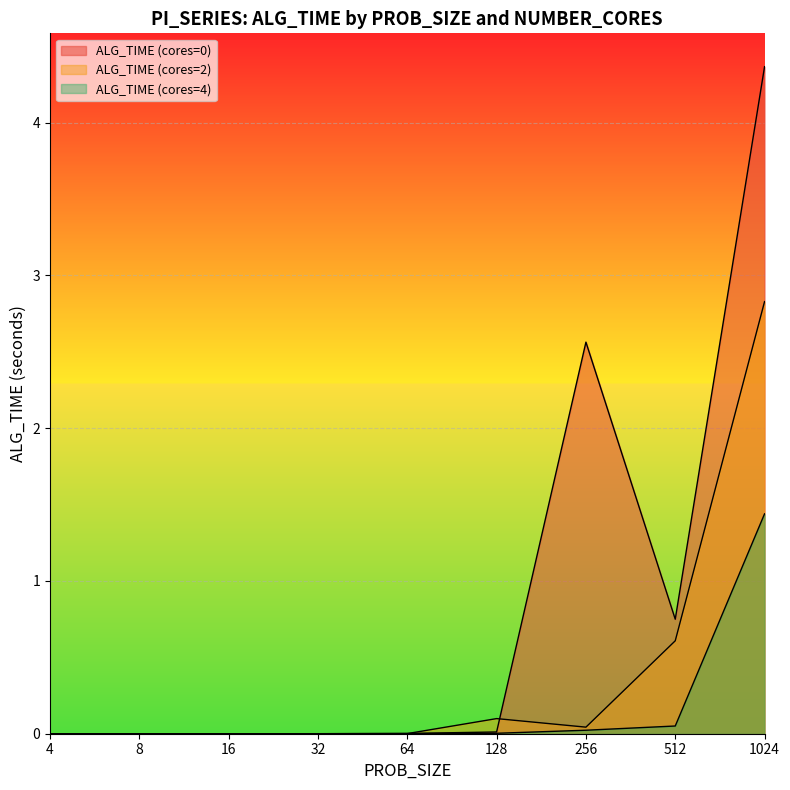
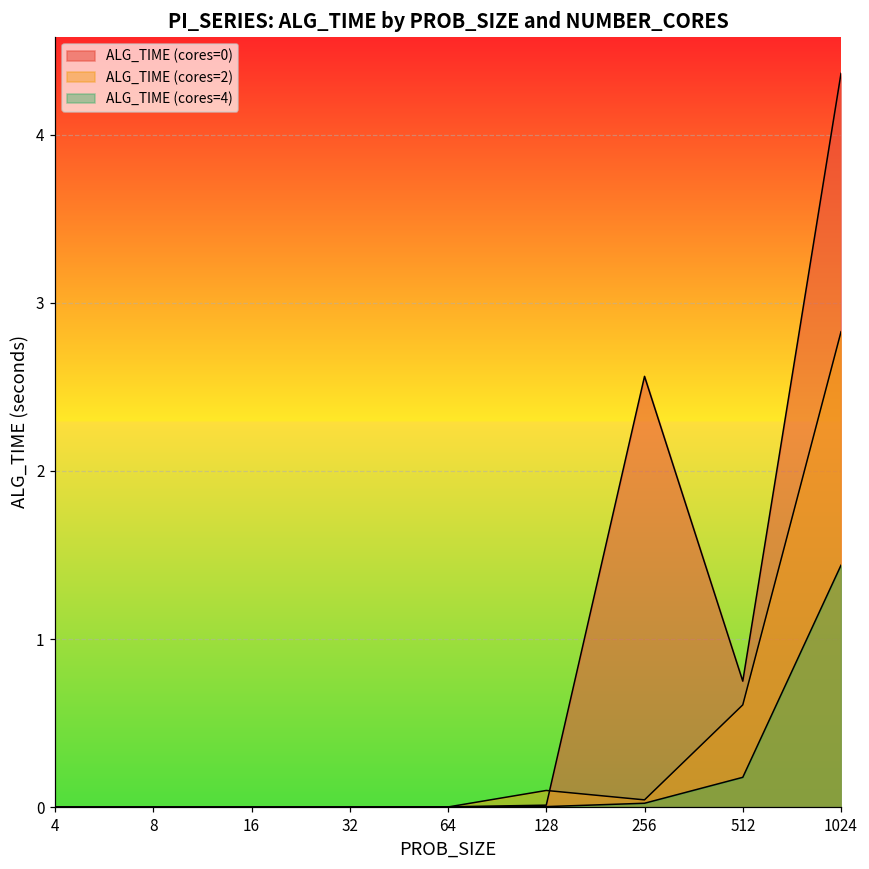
  {
    "ALG_TIME (cores=0)": {
      "256": 2.56,
      "512": 0.75,
      "1024": 4.37
    },
    "ALG_TIME (cores=2)": {
      "128": 0.10,
      "256": 0.04,
      "512": 0.61,
      "1024": 2.83
    },
    "ALG_TIME (cores=4)": {
      "256": 0.02,
-     "512": 0.05,
+     "512": 0.18,
      "1024": 1.44
    }
  }
